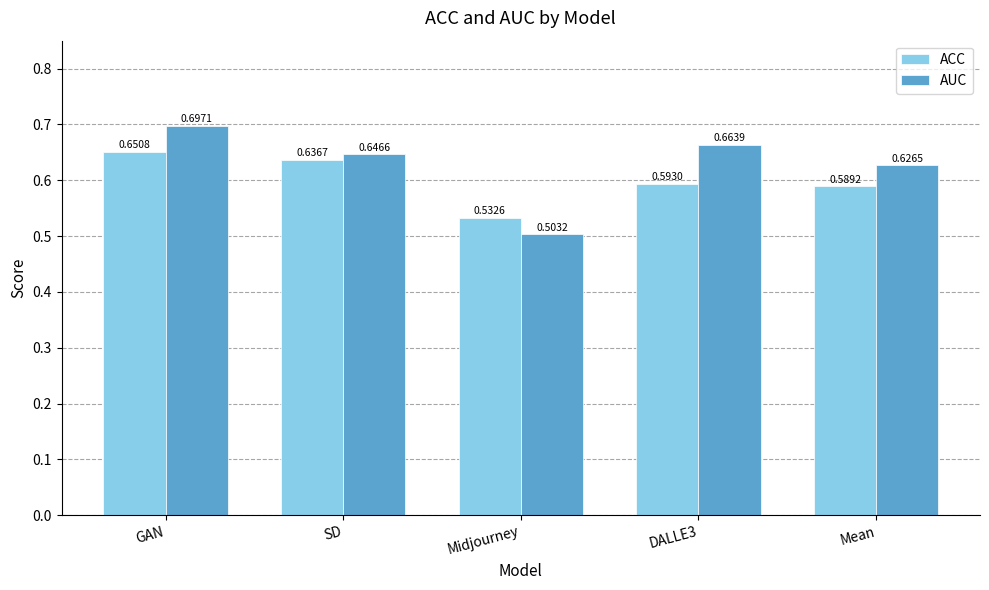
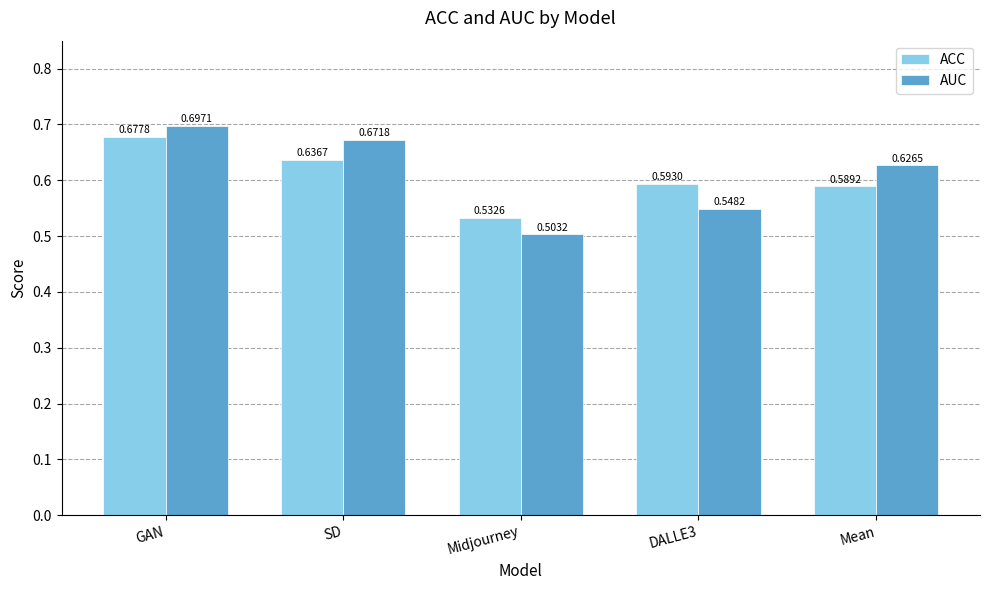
  {
    "ACC": {
-     "GAN": 0.6508,
+     "GAN": 0.6778,
      "SD": 0.6367,
      "Midjourney": 0.5326,
      "DALLE3": 0.5930,
      "Mean": 0.5892
    },
    "AUC": {
      "GAN": 0.6971,
-     "SD": 0.6466,
+     "SD": 0.6718,
      "Midjourney": 0.5032,
-     "DALLE3": 0.6639,
+     "DALLE3": 0.5482,
      "Mean": 0.6265
    }
  }
